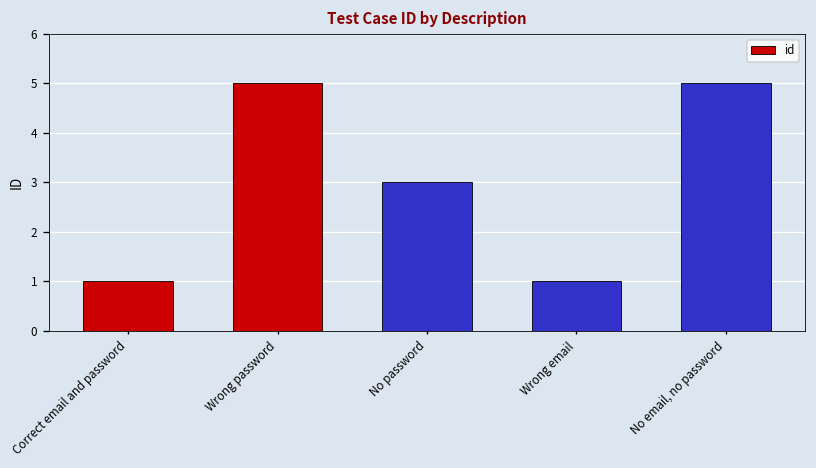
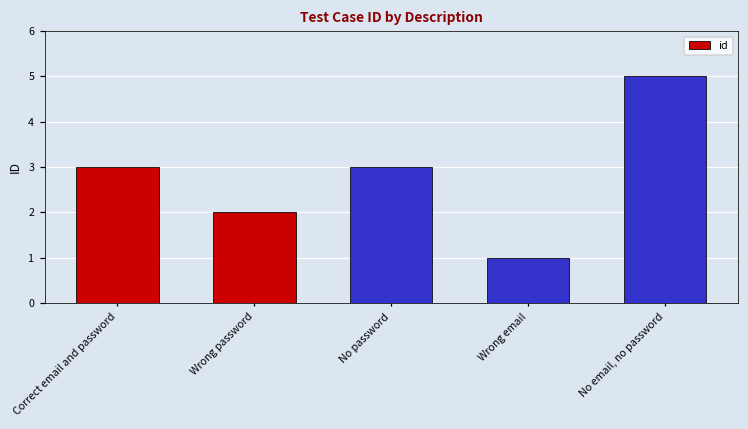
  {
-   "Correct email and password": 1,
-   "Wrong password": 5,
+   "Correct email and password": 3,
+   "Wrong password": 2,
    "No password": 3,
    "Wrong email": 1,
    "No email, no password": 5
  }
